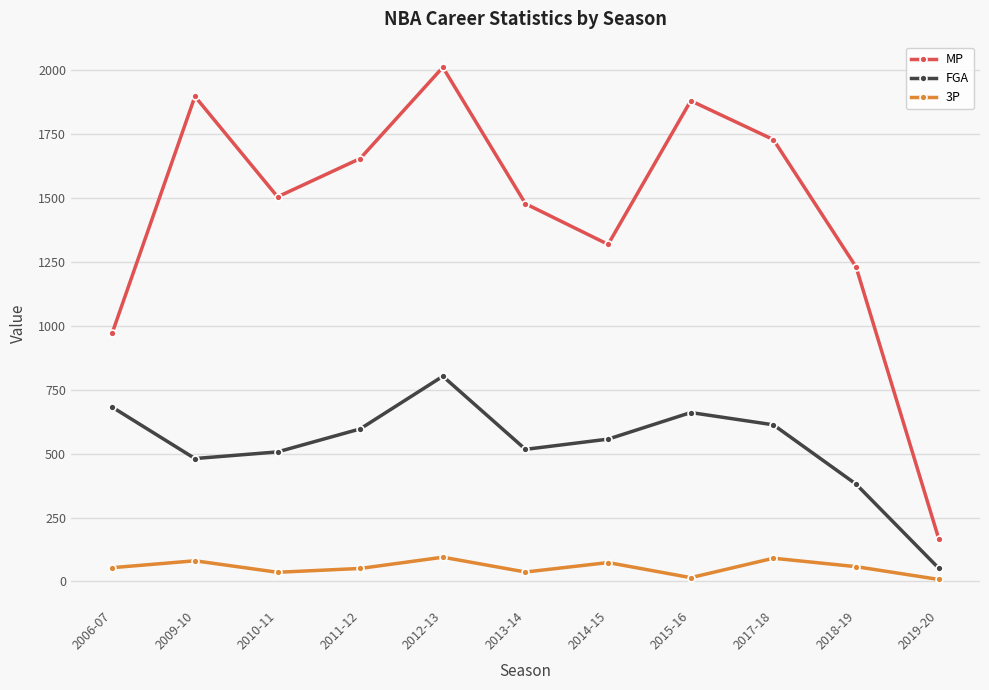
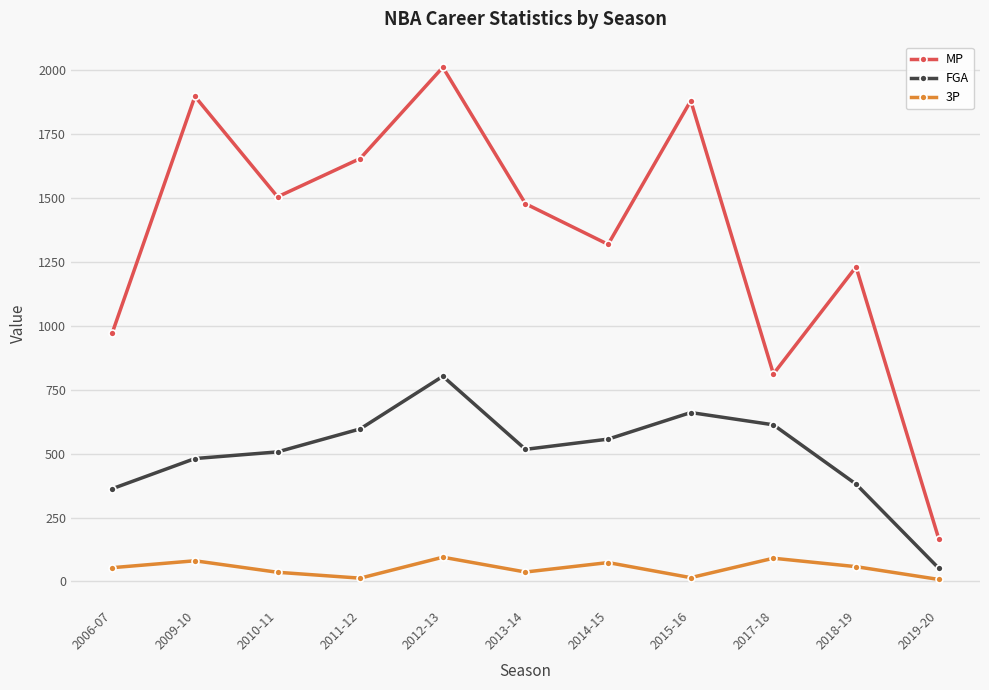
  {
    "MP": {
      "2006-07": 970,
      "2009-10": 1900,
      "2010-11": 1510,
      "2011-12": 1660,
      "2012-13": 2010,
      "2013-14": 1480,
      "2014-15": 1320,
      "2015-16": 1880,
-     "2017-18": 1730,
+     "2017-18": 810,
      "2018-19": 1230,
      "2019-20": 170
    },
    "FGA": {
-     "2006-07": 680,
+     "2006-07": 360,
      "2009-10": 480,
      "2010-11": 510,
      "2011-12": 600,
      "2012-13": 800,
      "2013-14": 520,
      "2014-15": 560,
      "2015-16": 660,
      "2017-18": 610,
      "2018-19": 380,
      "2019-20": 50
    },
    "3P": {
      "2006-07": 50,
      "2009-10": 80,
      "2010-11": 40,
-     "2011-12": 50,
+     "2011-12": 10,
      "2012-13": 100,
      "2013-14": 40,
      "2014-15": 70,
      "2015-16": 20,
      "2017-18": 90,
      "2018-19": 60,
      "2019-20": 10
    }
  }
